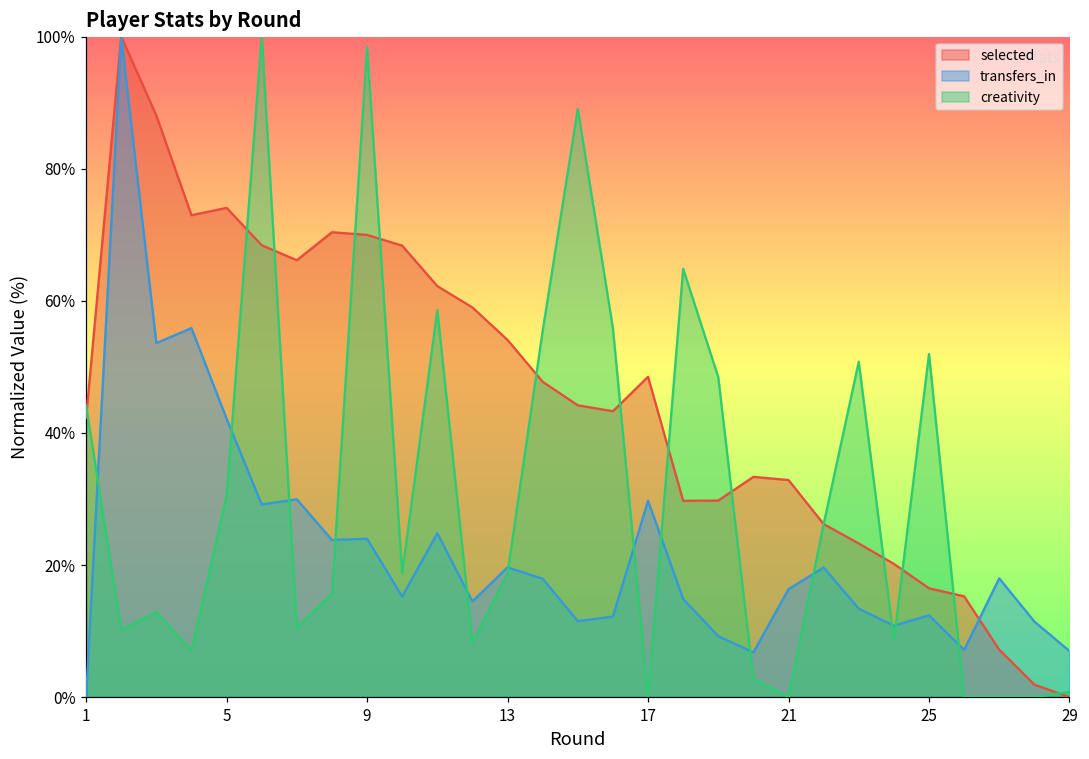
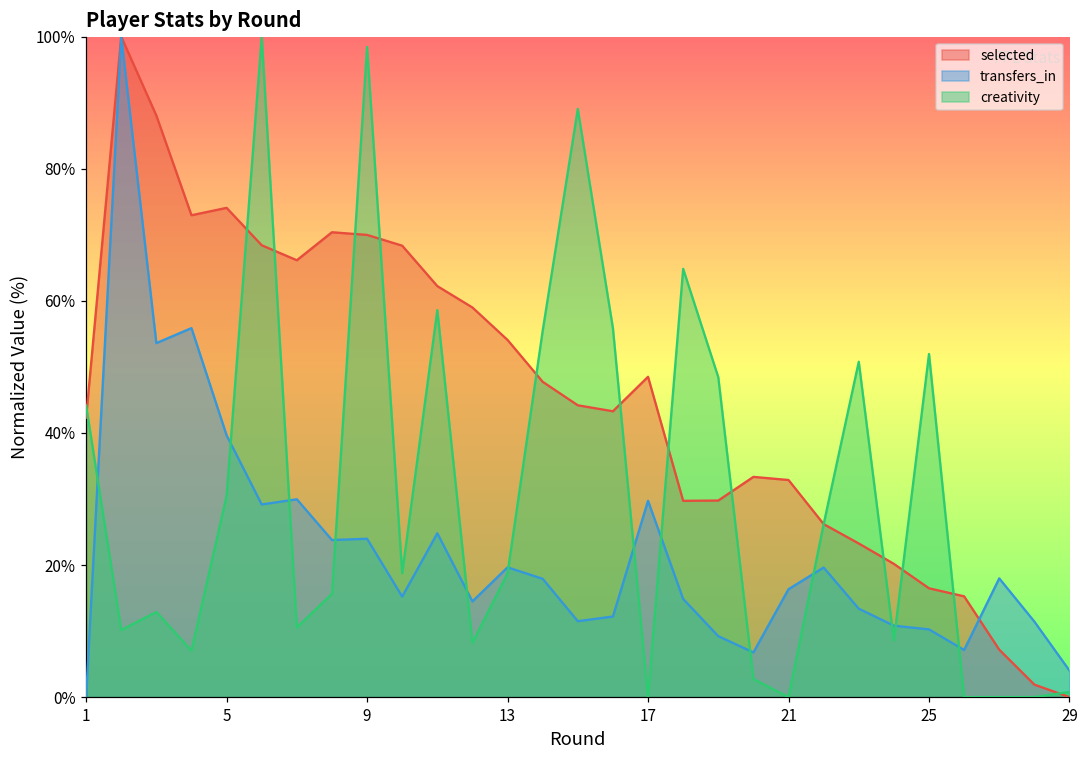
  {
    "selected": {
      "1": "42%",
      "5": "74%",
      "9": "70%",
      "13": "54%",
      "17": "48%",
      "21": "33%",
      "25": "16%",
      "29": "0%"
    },
    "transfers_in": {
      "1": "0%",
-     "5": "42%",
+     "5": "40%",
      "9": "24%",
      "13": "20%",
      "17": "30%",
      "21": "16%",
-     "25": "12%",
-     "29": "7%"
+     "25": "10%",
+     "29": "4%"
    },
    "creativity": {
      "1": "44%",
      "5": "30%",
      "9": "98%",
      "13": "19%",
      "17": "0%",
      "21": "0%",
      "25": "52%",
      "29": "1%"
    }
  }
